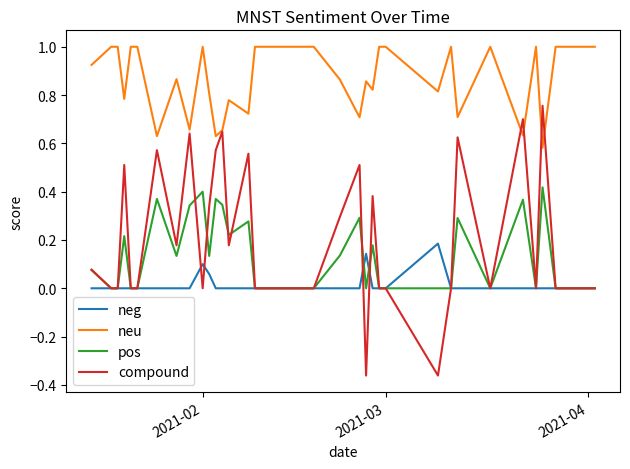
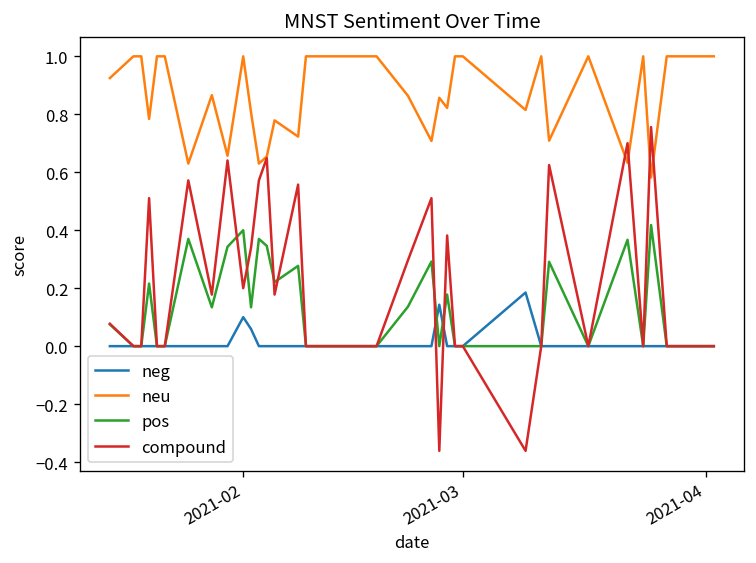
  {
    "neg": {
      "2021-02": 0.1
    },
    "neu": {
      "2021-02": 1.0,
      "2021-03": 1.0
    },
    "pos": {
      "2021-02": 0.4
    },
    "compound": {
-     "2021-02": 0.0
+     "2021-02": 0.2
    }
  }
